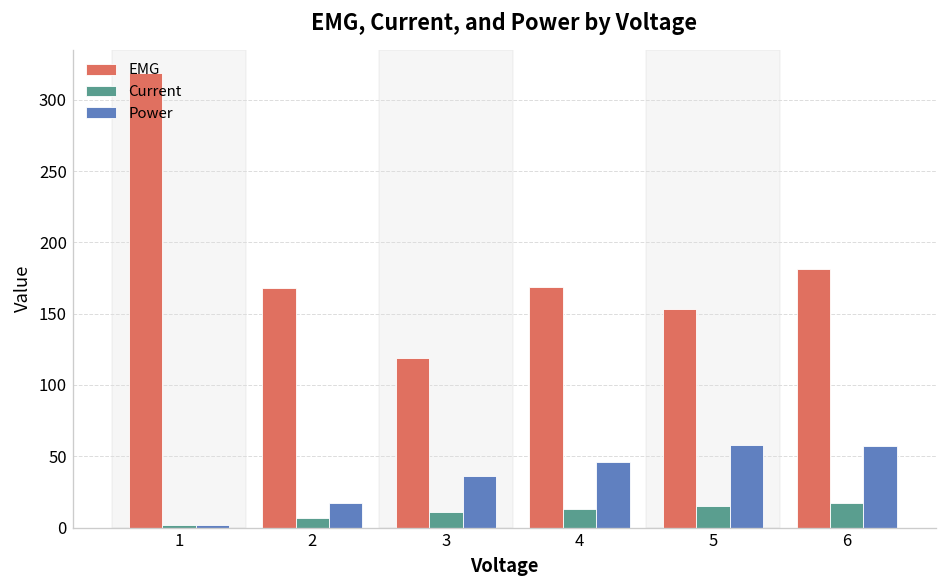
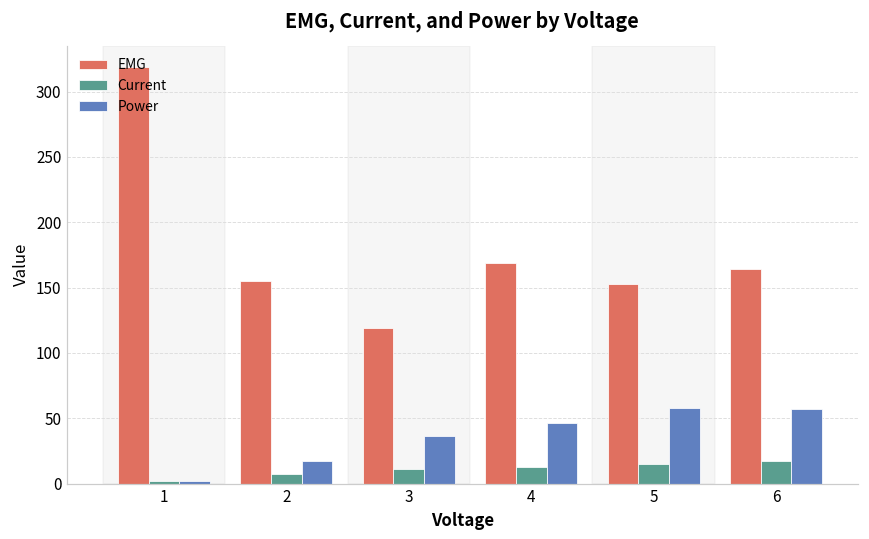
  {
    "EMG": {
      "1": 319,
-     "2": 168,
+     "2": 155,
      "3": 119,
      "4": 169,
      "5": 153,
-     "6": 181
+     "6": 164
    }
  }
